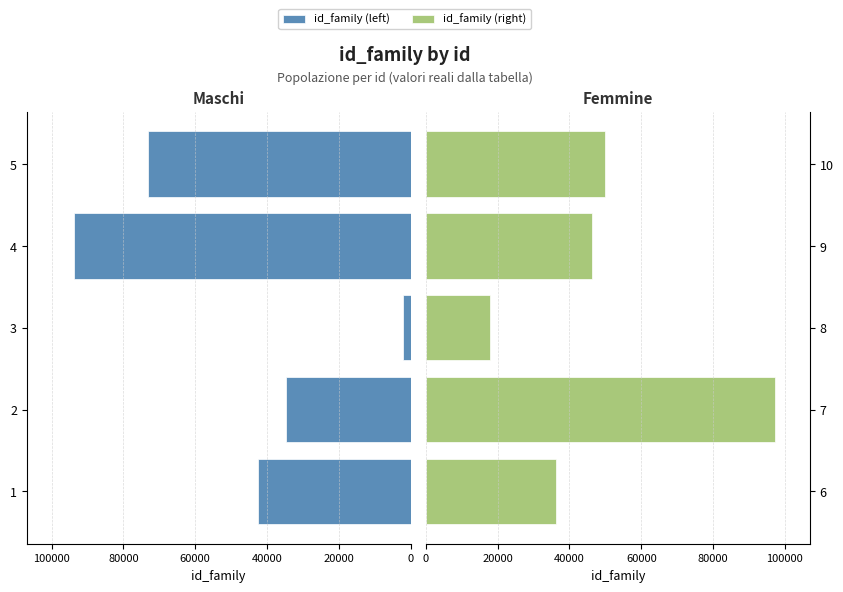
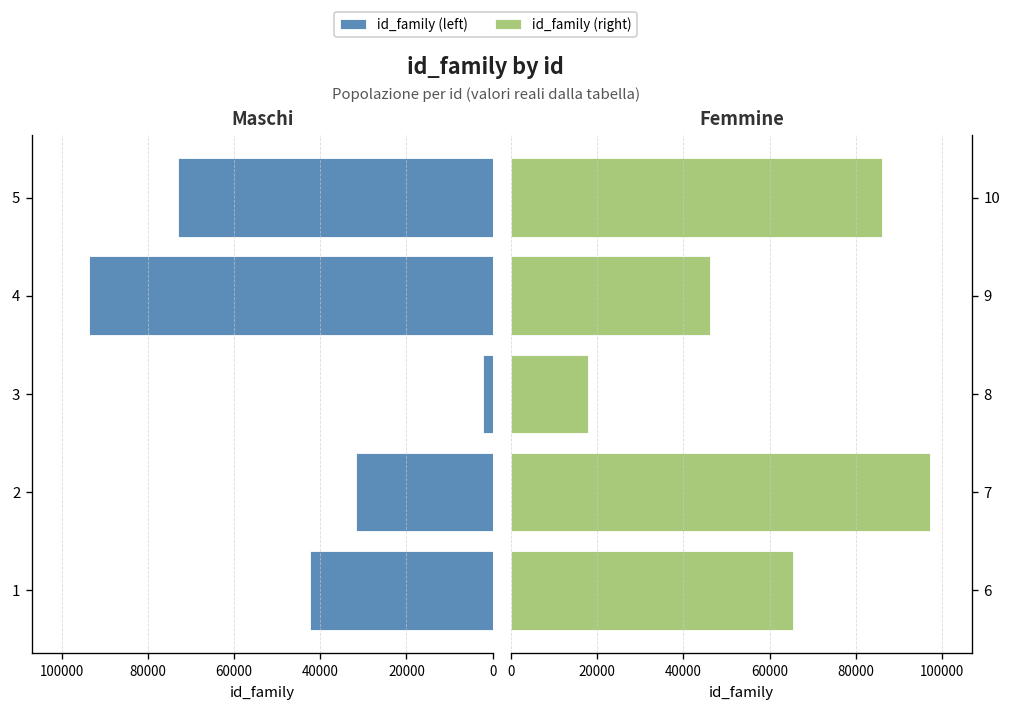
  {
    "Maschi": {
      "5": 73000,
      "4": 94000,
      "3": 2000,
-     "2": 35000,
+     "2": 32000,
      "1": 42000
    },
    "Femmine": {
-     "10": 50000,
+     "10": 86000,
      "9": 46000,
      "8": 18000,
      "7": 97000,
-     "6": 36000
+     "6": 65000
    }
  }
